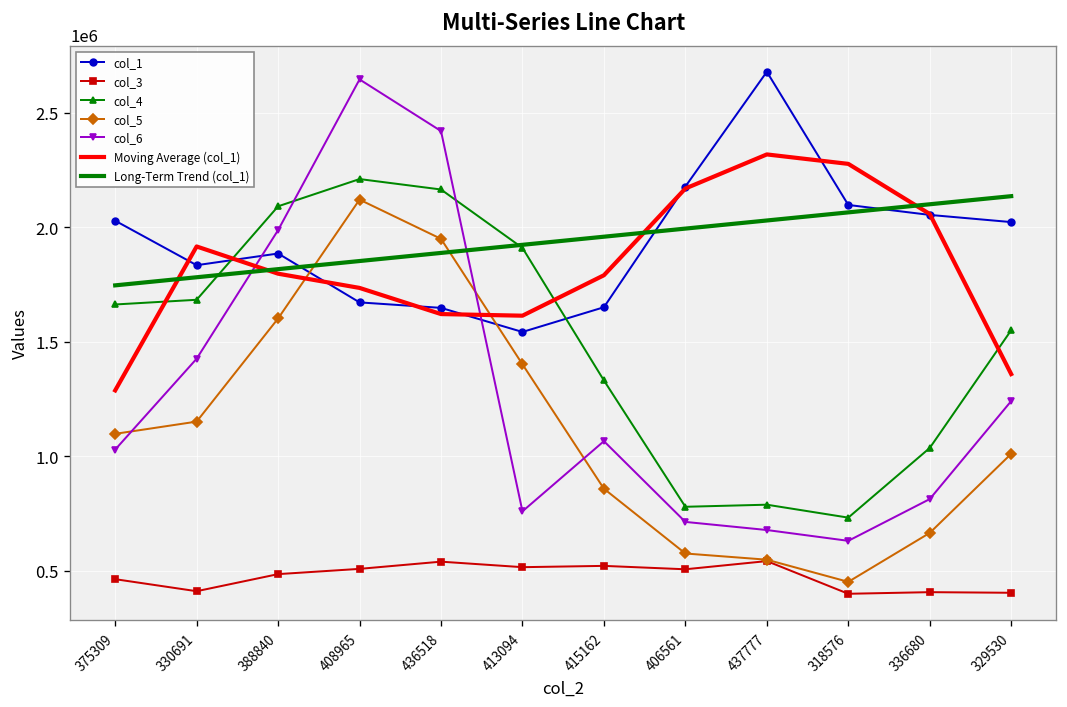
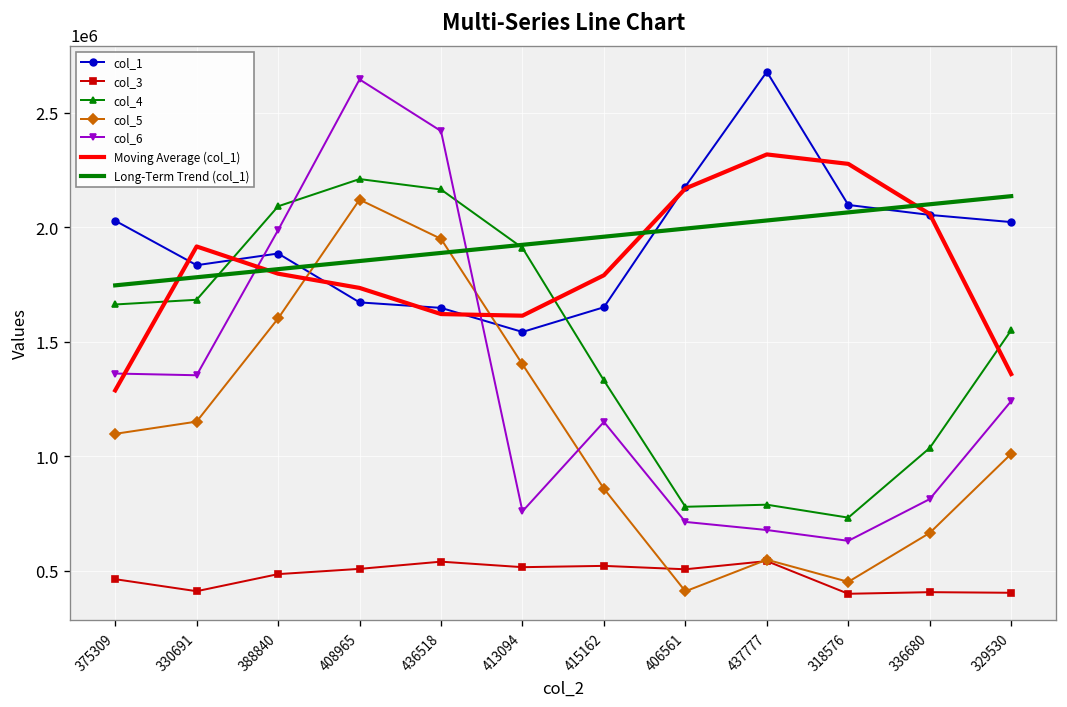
  {
    "col_1": {
      "375309": 2030000,
      "330691": 1830000,
      "388840": 1890000,
      "408965": 1670000,
      "436518": 1650000,
      "413094": 1540000,
      "415162": 1650000,
      "437777": 2680000,
      "318576": 2100000,
      "329530": 2020000
    },
    "col_5": {
      "375309": 1100000,
      "330691": 1150000,
      "388840": 1600000,
      "408965": 2120000,
      "436518": 1950000,
      "413094": 1400000,
      "415162": 860000,
-     "406561": 580000,
+     "406561": 410000,
      "318576": 450000,
      "336680": 670000,
      "329530": 1010000
    },
    "col_6": {
-     "375309": 1030000,
-     "330691": 1430000,
+     "375309": 1360000,
+     "330691": 1350000,
      "388840": 1990000,
      "408965": 2650000,
      "436518": 2420000,
      "413094": 760000,
-     "415162": 1070000,
+     "415162": 1150000,
      "406561": 710000,
      "437777": 680000,
      "318576": 630000,
      "336680": 810000,
      "329530": 1240000
    }
  }
